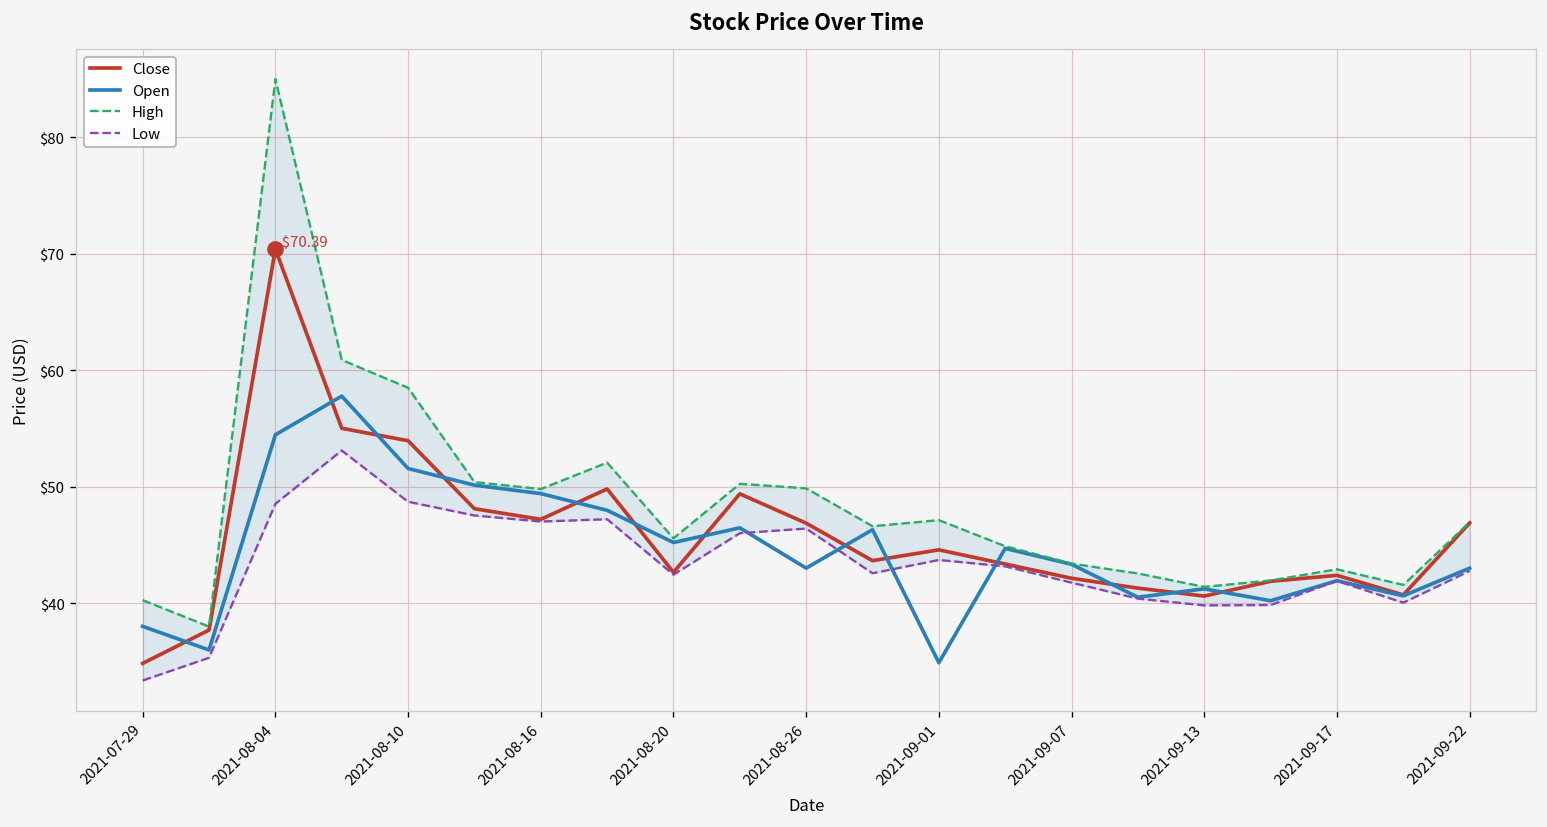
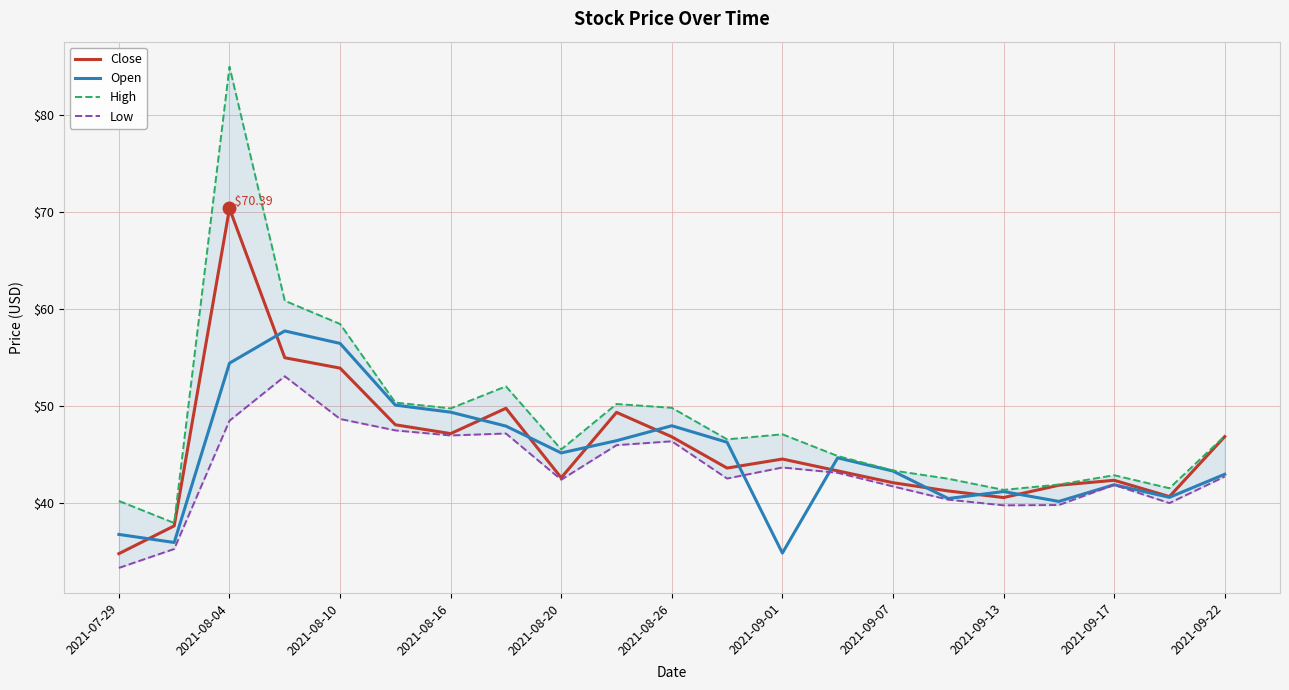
  {
    "Open": {
-     "2021-07-29": "$38",
+     "2021-07-29": "$37",
      "2021-08-04": "$54",
-     "2021-08-10": "$52",
+     "2021-08-10": "$56",
      "2021-08-16": "$49",
      "2021-08-20": "$45",
-     "2021-08-26": "$43",
+     "2021-08-26": "$48",
      "2021-09-01": "$35"
    },
    "High": {
      "2021-07-29": "$40",
      "2021-08-04": "$85",
      "2021-08-10": "$58",
      "2021-08-16": "$50",
      "2021-08-20": "$46",
      "2021-08-26": "$50",
      "2021-09-01": "$47",
      "2021-09-17": "$43"
    },
    "Low": {
      "2021-07-29": "$33",
      "2021-08-04": "$49",
      "2021-08-10": "$49",
      "2021-08-26": "$46",
      "2021-09-01": "$44",
      "2021-09-07": "$42",
      "2021-09-13": "$40"
    }
  }
